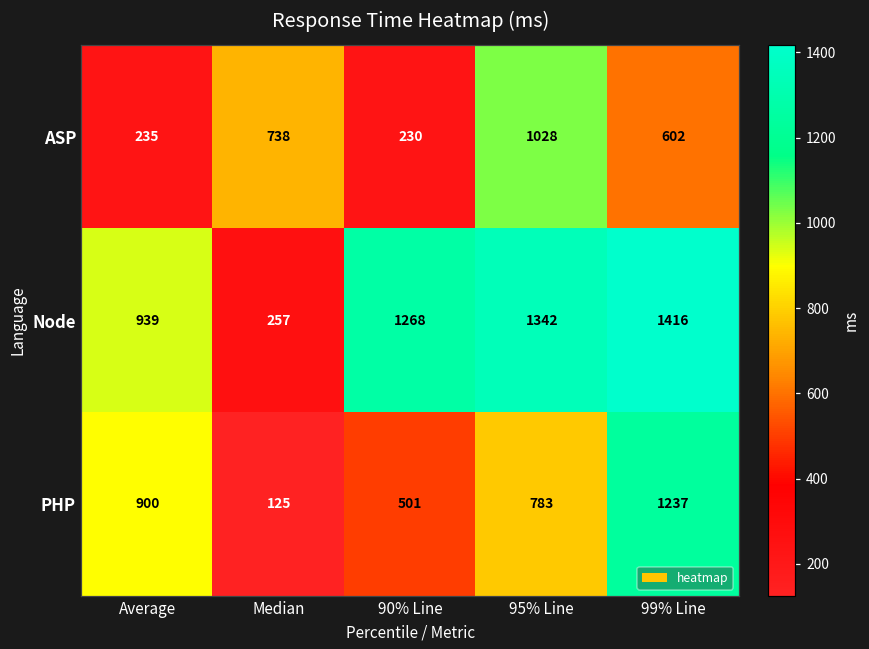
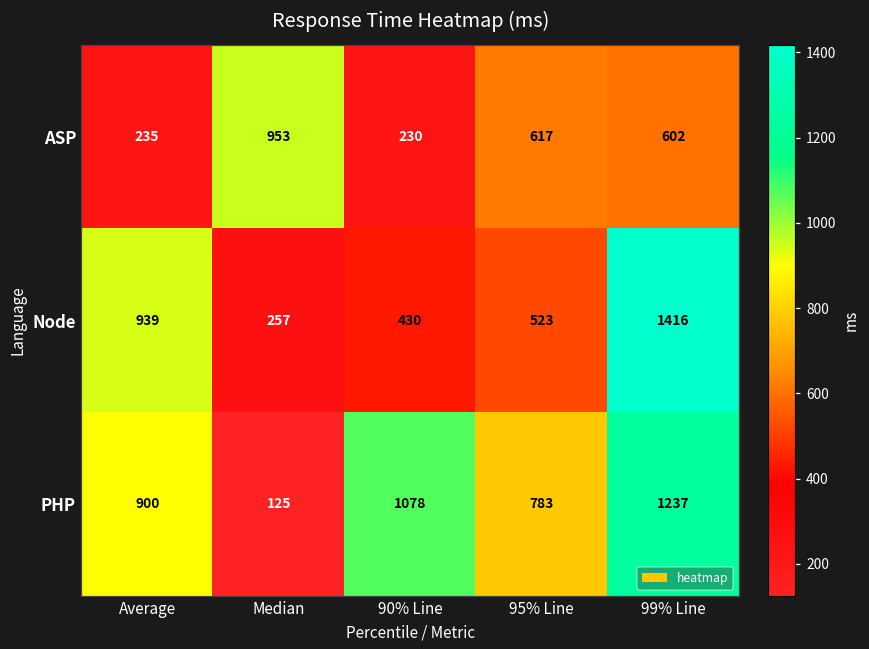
  {
    "ASP": {
      "Average": 235,
-     "Median": 738,
+     "Median": 953,
      "90% Line": 230,
-     "95% Line": 1028,
+     "95% Line": 617,
      "99% Line": 602
    },
    "Node": {
      "Average": 939,
      "Median": 257,
-     "90% Line": 1268,
-     "95% Line": 1342,
+     "90% Line": 430,
+     "95% Line": 523,
      "99% Line": 1416
    },
    "PHP": {
      "Average": 900,
      "Median": 125,
-     "90% Line": 501,
+     "90% Line": 1078,
      "95% Line": 783,
      "99% Line": 1237
    }
  }
